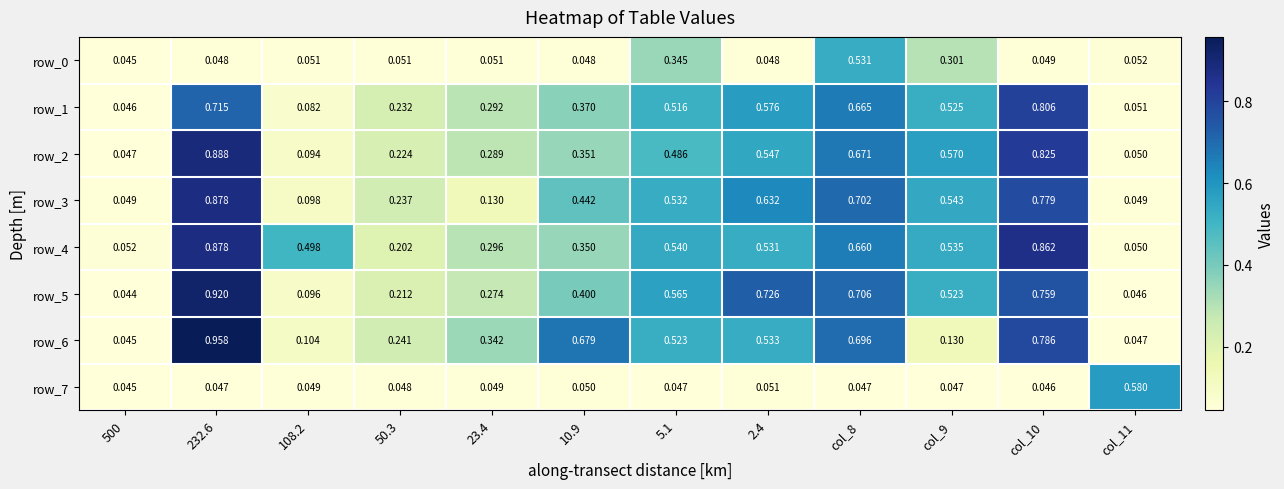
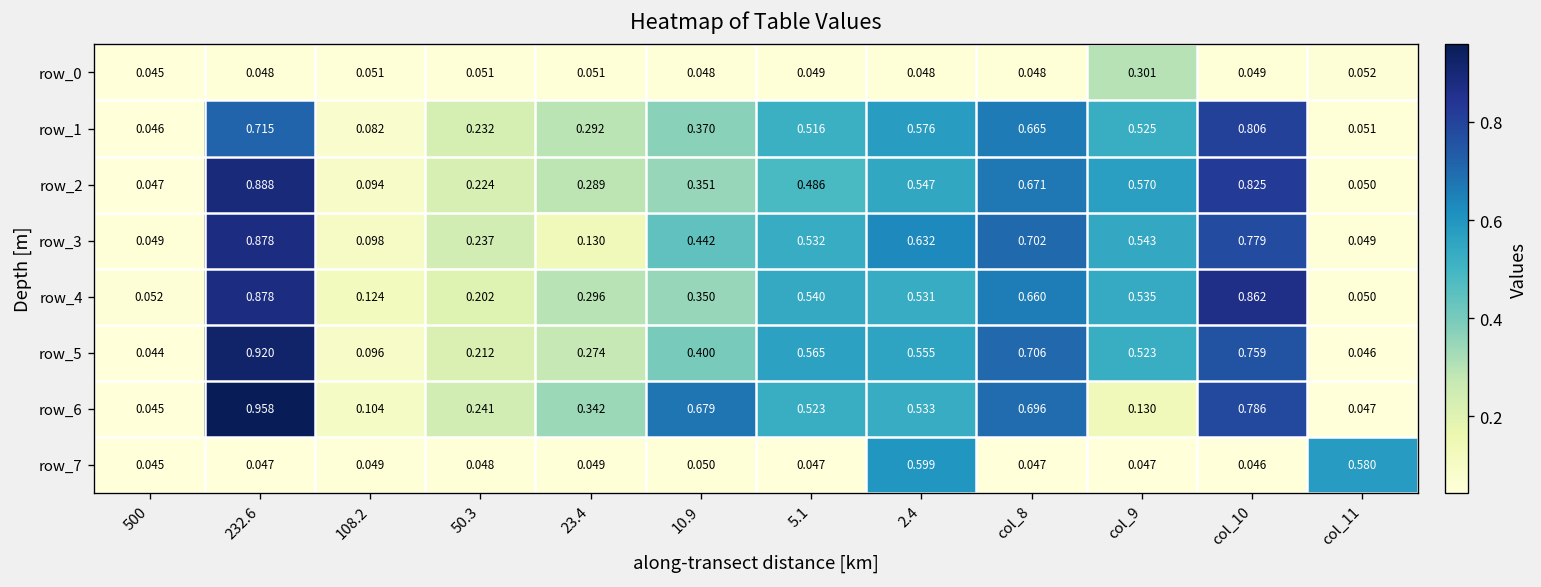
  {
    "row_0": {
      "500": 0.045,
      "232.6": 0.048,
      "108.2": 0.051,
      "50.3": 0.051,
      "23.4": 0.051,
      "10.9": 0.048,
-     "5.1": 0.345,
+     "5.1": 0.049,
      "2.4": 0.048,
-     "col_8": 0.531,
+     "col_8": 0.048,
      "col_9": 0.301,
      "col_10": 0.049,
      "col_11": 0.052
    },
    "row_1": {
      "500": 0.046,
      "232.6": 0.715,
      "108.2": 0.082,
      "50.3": 0.232,
      "23.4": 0.292,
      "10.9": 0.370,
      "5.1": 0.516,
      "2.4": 0.576,
      "col_8": 0.665,
      "col_9": 0.525,
      "col_10": 0.806,
      "col_11": 0.051
    },
    "row_2": {
      "500": 0.047,
      "232.6": 0.888,
      "108.2": 0.094,
      "50.3": 0.224,
      "23.4": 0.289,
      "10.9": 0.351,
      "5.1": 0.486,
      "2.4": 0.547,
      "col_8": 0.671,
      "col_9": 0.570,
      "col_10": 0.825,
      "col_11": 0.050
    },
    "row_3": {
      "500": 0.049,
      "232.6": 0.878,
      "108.2": 0.098,
      "50.3": 0.237,
      "23.4": 0.130,
      "10.9": 0.442,
      "5.1": 0.532,
      "2.4": 0.632,
      "col_8": 0.702,
      "col_9": 0.543,
      "col_10": 0.779,
      "col_11": 0.049
    },
    "row_4": {
      "500": 0.052,
      "232.6": 0.878,
-     "108.2": 0.498,
+     "108.2": 0.124,
      "50.3": 0.202,
      "23.4": 0.296,
      "10.9": 0.350,
      "5.1": 0.540,
      "2.4": 0.531,
      "col_8": 0.660,
      "col_9": 0.535,
      "col_10": 0.862,
      "col_11": 0.050
    },
    "row_5": {
      "500": 0.044,
      "232.6": 0.920,
      "108.2": 0.096,
      "50.3": 0.212,
      "23.4": 0.274,
      "10.9": 0.400,
      "5.1": 0.565,
-     "2.4": 0.726,
+     "2.4": 0.555,
      "col_8": 0.706,
      "col_9": 0.523,
      "col_10": 0.759,
      "col_11": 0.046
    },
    "row_6": {
      "500": 0.045,
      "232.6": 0.958,
      "108.2": 0.104,
      "50.3": 0.241,
      "23.4": 0.342,
      "10.9": 0.679,
      "5.1": 0.523,
      "2.4": 0.533,
      "col_8": 0.696,
      "col_9": 0.130,
      "col_10": 0.786,
      "col_11": 0.047
    },
    "row_7": {
      "500": 0.045,
      "232.6": 0.047,
      "108.2": 0.049,
      "50.3": 0.048,
      "23.4": 0.049,
      "10.9": 0.050,
      "5.1": 0.047,
-     "2.4": 0.051,
+     "2.4": 0.599,
      "col_8": 0.047,
      "col_9": 0.047,
      "col_10": 0.046,
      "col_11": 0.580
    }
  }
